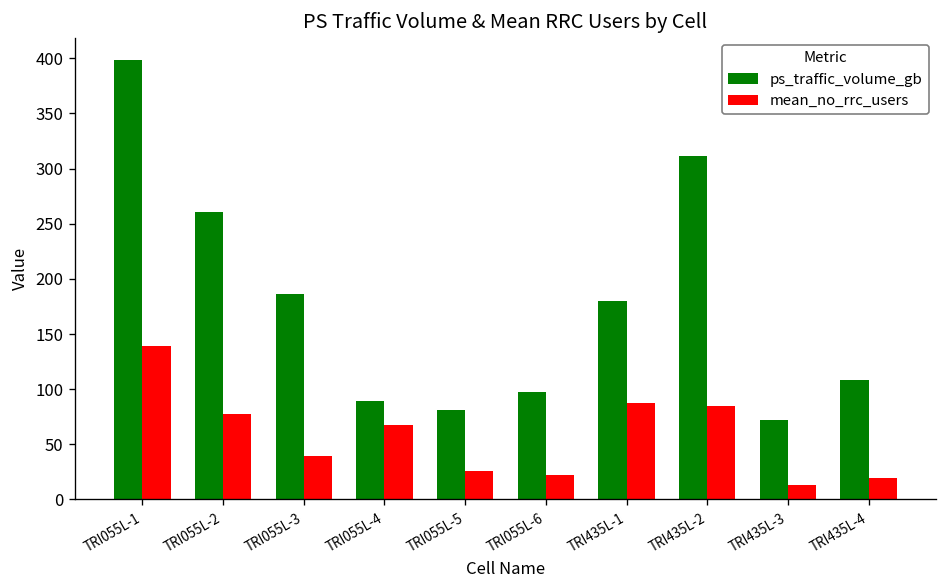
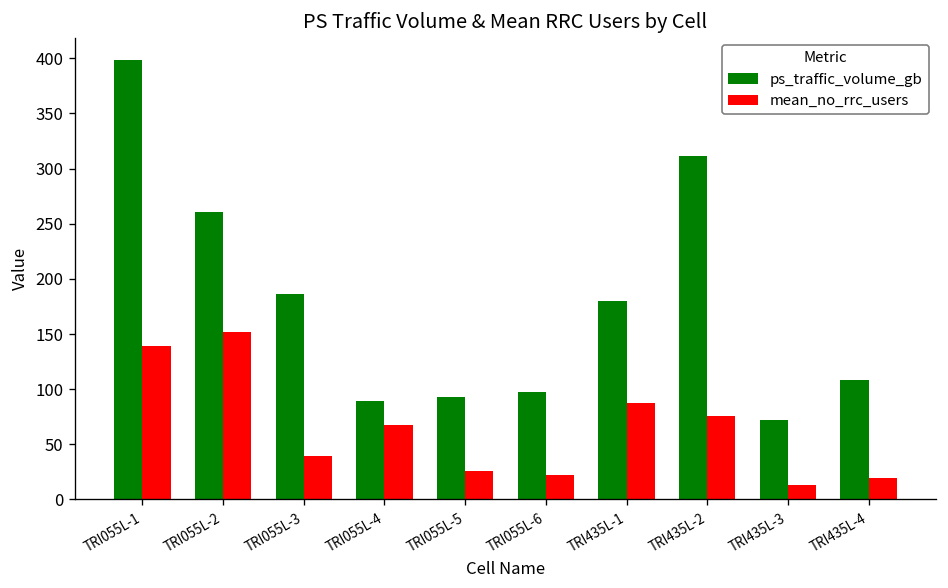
  {
    "ps_traffic_volume_gb": {
      "TRI055L-1": 400,
      "TRI055L-2": 260,
      "TRI055L-3": 190,
      "TRI055L-4": 90,
-     "TRI055L-5": 80,
+     "TRI055L-5": 90,
      "TRI055L-6": 100,
      "TRI435L-1": 180,
      "TRI435L-2": 310,
      "TRI435L-3": 70,
      "TRI435L-4": 110
    },
    "mean_no_rrc_users": {
      "TRI055L-1": 140,
-     "TRI055L-2": 80,
+     "TRI055L-2": 150,
      "TRI055L-3": 40,
      "TRI055L-4": 70,
      "TRI055L-5": 30,
      "TRI055L-6": 20,
      "TRI435L-1": 90,
-     "TRI435L-2": 85,
+     "TRI435L-2": 75,
      "TRI435L-3": 10,
      "TRI435L-4": 20
    }
  }
